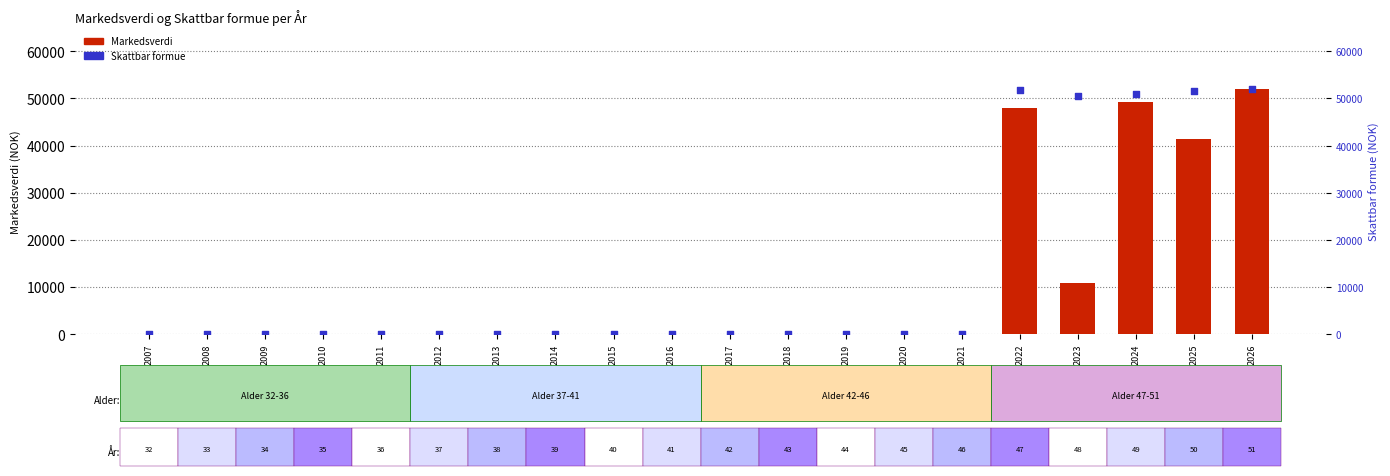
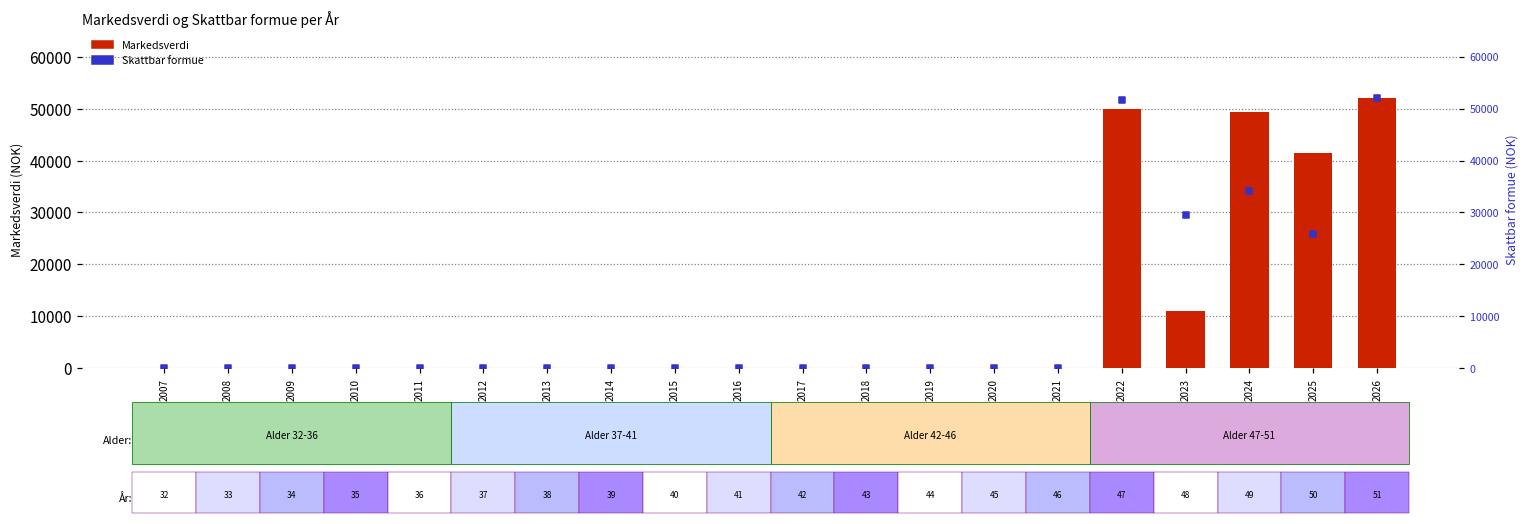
  {
    "Markedsverdi": {
      "2007": 0,
      "2008": 0,
      "2009": 0,
      "2010": 0,
      "2011": 0,
      "2012": 0,
      "2013": 0,
      "2014": 0,
      "2015": 0,
      "2016": 0,
      "2017": 0,
      "2018": 0,
      "2019": 0,
      "2020": 0,
      "2021": 0,
-     "2022": 48000,
+     "2022": 50000,
      "2023": 11000,
      "2024": 49000,
      "2025": 41000,
      "2026": 52000
    },
    "Skattbar formue": {
-     "2023": 51000,
-     "2024": 51000,
-     "2025": 52000
+     "2023": 29000,
+     "2024": 34000,
+     "2025": 26000
    }
  }
